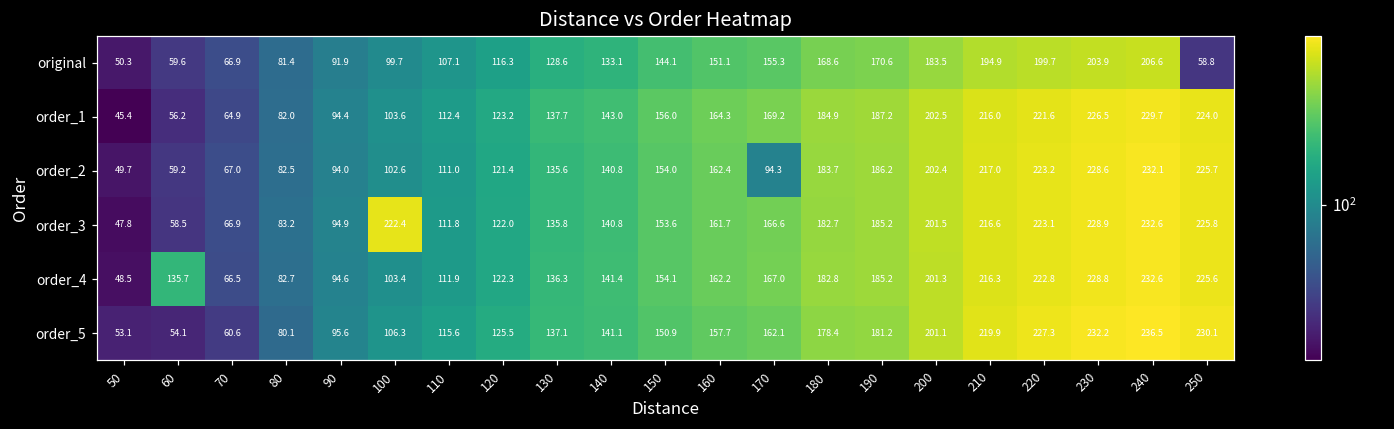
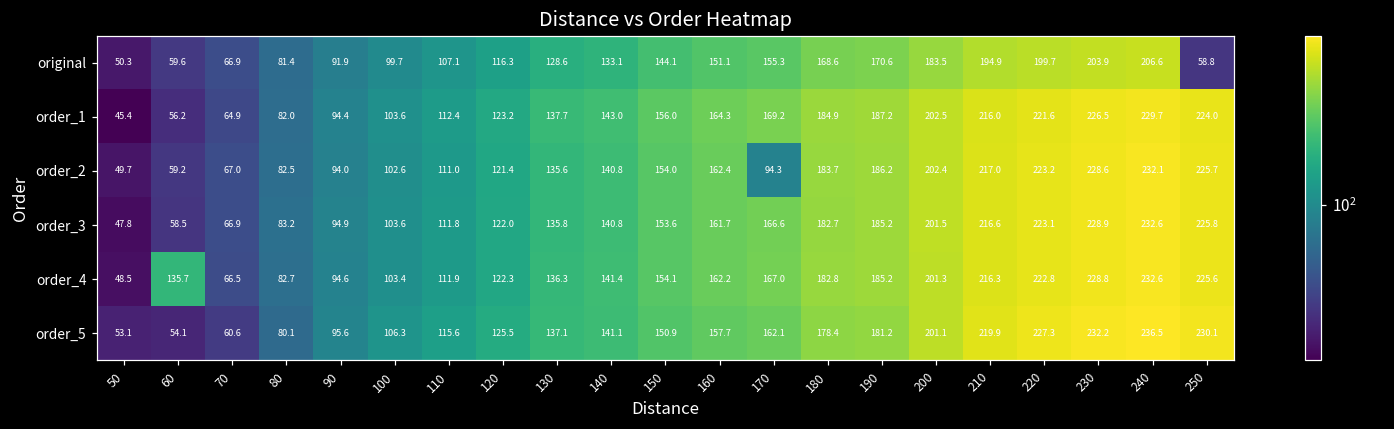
  {
    "original": {
      "50": 50.3,
      "60": 59.6,
      "70": 66.9,
      "80": 81.4,
      "90": 91.9,
      "100": 99.7,
      "110": 107.1,
      "120": 116.3,
      "130": 128.6,
      "140": 133.1,
      "150": 144.1,
      "160": 151.1,
      "170": 155.3,
      "180": 168.6,
      "190": 170.6,
      "200": 183.5,
      "210": 194.9,
      "220": 199.7,
      "230": 203.9,
      "240": 206.6,
      "250": 58.8
    },
    "order_1": {
      "50": 45.4,
      "60": 56.2,
      "70": 64.9,
      "80": 82.0,
      "90": 94.4,
      "100": 103.6,
      "110": 112.4,
      "120": 123.2,
      "130": 137.7,
      "140": 143.0,
      "150": 156.0,
      "160": 164.3,
      "170": 169.2,
      "180": 184.9,
      "190": 187.2,
      "200": 202.5,
      "210": 216.0,
      "220": 221.6,
      "230": 226.5,
      "240": 229.7,
      "250": 224.0
    },
    "order_2": {
      "50": 49.7,
      "60": 59.2,
      "70": 67.0,
      "80": 82.5,
      "90": 94.0,
      "100": 102.6,
      "110": 111.0,
      "120": 121.4,
      "130": 135.6,
      "140": 140.8,
      "150": 154.0,
      "160": 162.4,
      "170": 94.3,
      "180": 183.7,
      "190": 186.2,
      "200": 202.4,
      "210": 217.0,
      "220": 223.2,
      "230": 228.6,
      "240": 232.1,
      "250": 225.7
    },
    "order_3": {
      "50": 47.8,
      "60": 58.5,
      "70": 66.9,
      "80": 83.2,
      "90": 94.9,
-     "100": 222.4,
+     "100": 103.6,
      "110": 111.8,
      "120": 122.0,
      "130": 135.8,
      "140": 140.8,
      "150": 153.6,
      "160": 161.7,
      "170": 166.6,
      "180": 182.7,
      "190": 185.2,
      "200": 201.5,
      "210": 216.6,
      "220": 223.1,
      "230": 228.9,
      "240": 232.6,
      "250": 225.8
    },
    "order_4": {
      "50": 48.5,
      "60": 135.7,
      "70": 66.5,
      "80": 82.7,
      "90": 94.6,
      "100": 103.4,
      "110": 111.9,
      "120": 122.3,
      "130": 136.3,
      "140": 141.4,
      "150": 154.1,
      "160": 162.2,
      "170": 167.0,
      "180": 182.8,
      "190": 185.2,
      "200": 201.3,
      "210": 216.3,
      "220": 222.8,
      "230": 228.8,
      "240": 232.6,
      "250": 225.6
    },
    "order_5": {
      "50": 53.1,
      "60": 54.1,
      "70": 60.6,
      "80": 80.1,
      "90": 95.6,
      "100": 106.3,
      "110": 115.6,
      "120": 125.5,
      "130": 137.1,
      "140": 141.1,
      "150": 150.9,
      "160": 157.7,
      "170": 162.1,
      "180": 178.4,
      "190": 181.2,
      "200": 201.1,
      "210": 219.9,
      "220": 227.3,
      "230": 232.2,
      "240": 236.5,
      "250": 230.1
    }
  }
